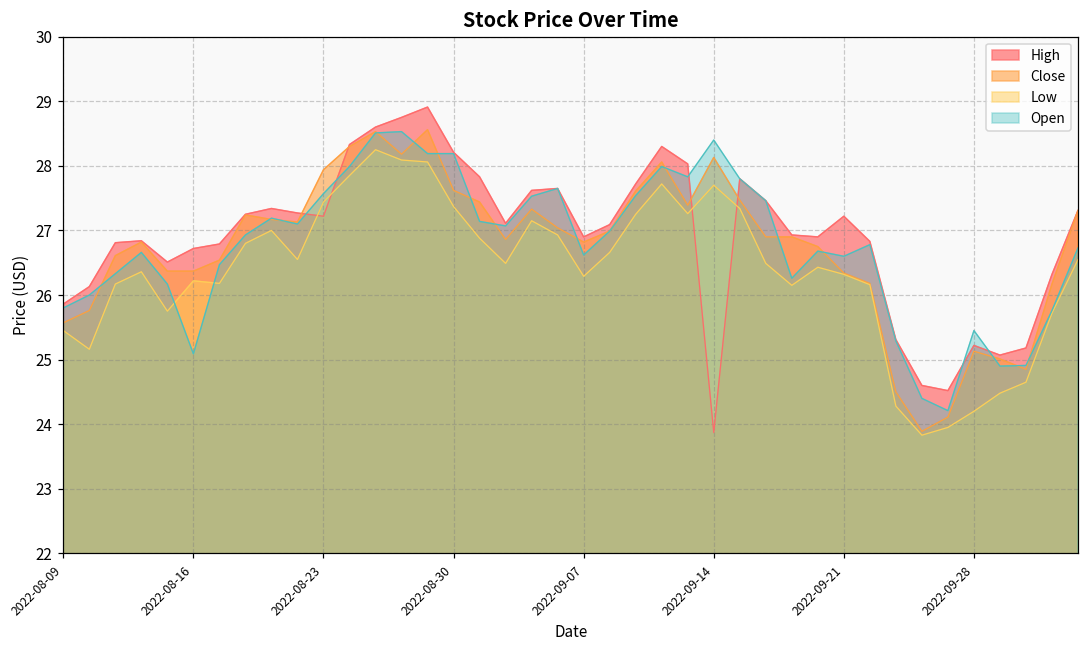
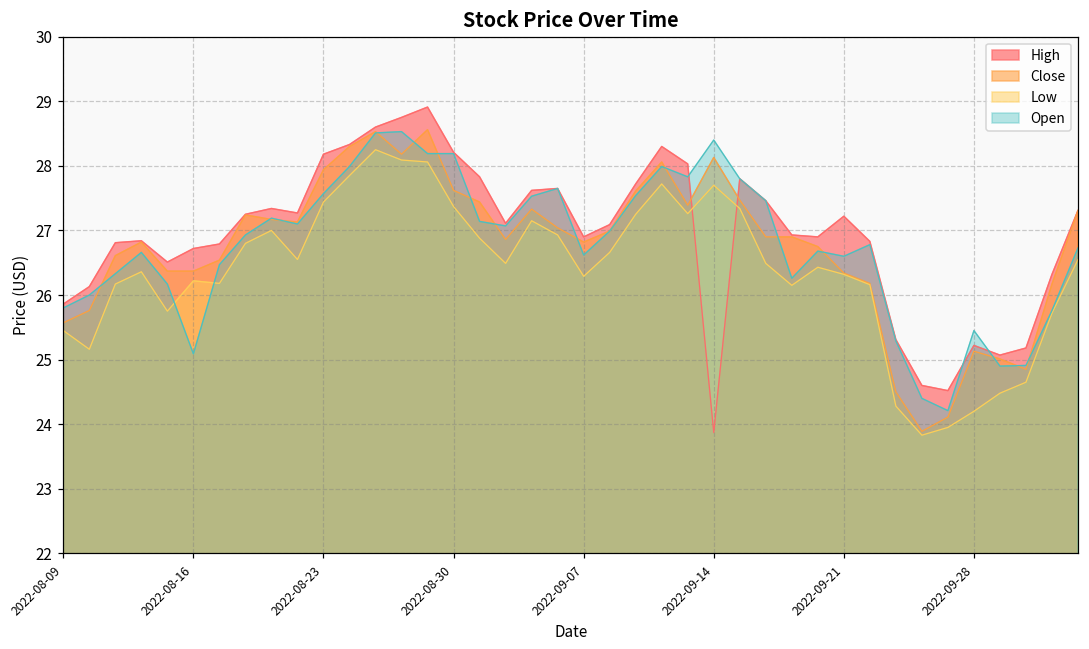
  {
    "High": {
      "2022-08-09": 25.9,
      "2022-08-16": 26.7,
-     "2022-08-23": 27.2,
+     "2022-08-23": 28.2,
      "2022-09-07": 26.9,
      "2022-09-14": 23.9,
      "2022-09-21": 27.2,
      "2022-09-28": 25.2
    },
    "Open": {
      "2022-08-09": 25.8,
      "2022-08-16": 25.1,
      "2022-08-23": 27.6,
      "2022-09-07": 26.6,
      "2022-09-14": 28.4,
      "2022-09-21": 26.6,
      "2022-09-28": 25.5
    }
  }
